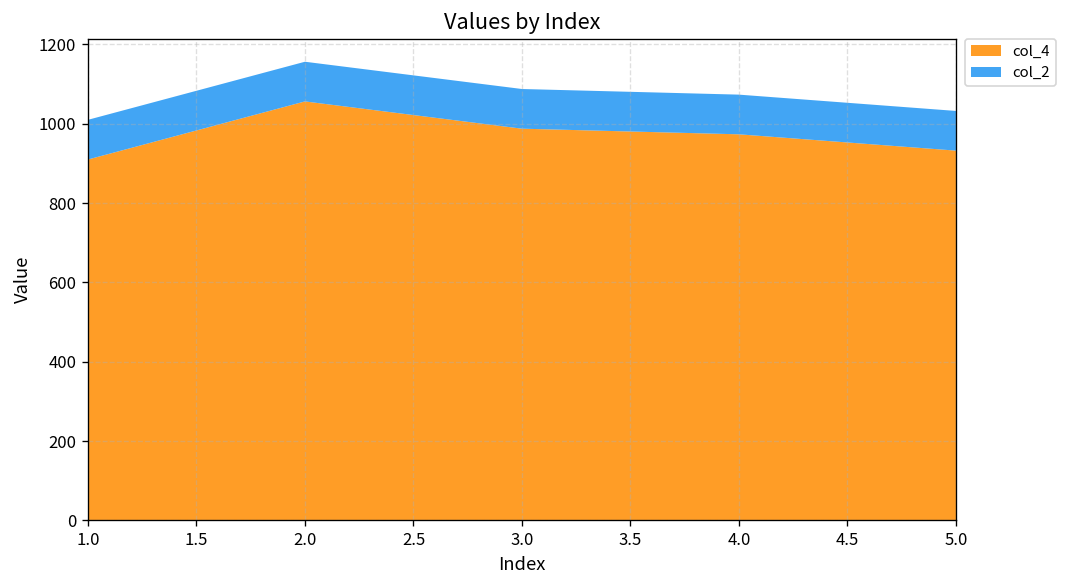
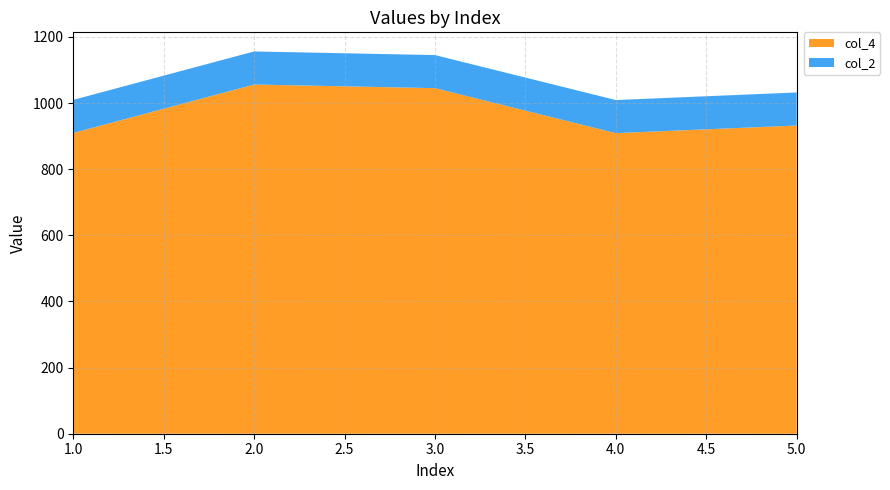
  {
    "col_4": {
      "1.0": 910,
      "2.0": 1060,
-     "3.0": 990,
-     "4.0": 970,
+     "3.0": 1050,
+     "4.0": 910,
      "5.0": 930
    },
    "col_2": {
      "1.0": 100,
      "2.0": 100,
      "3.0": 100,
      "4.0": 100,
      "5.0": 100
    }
  }
